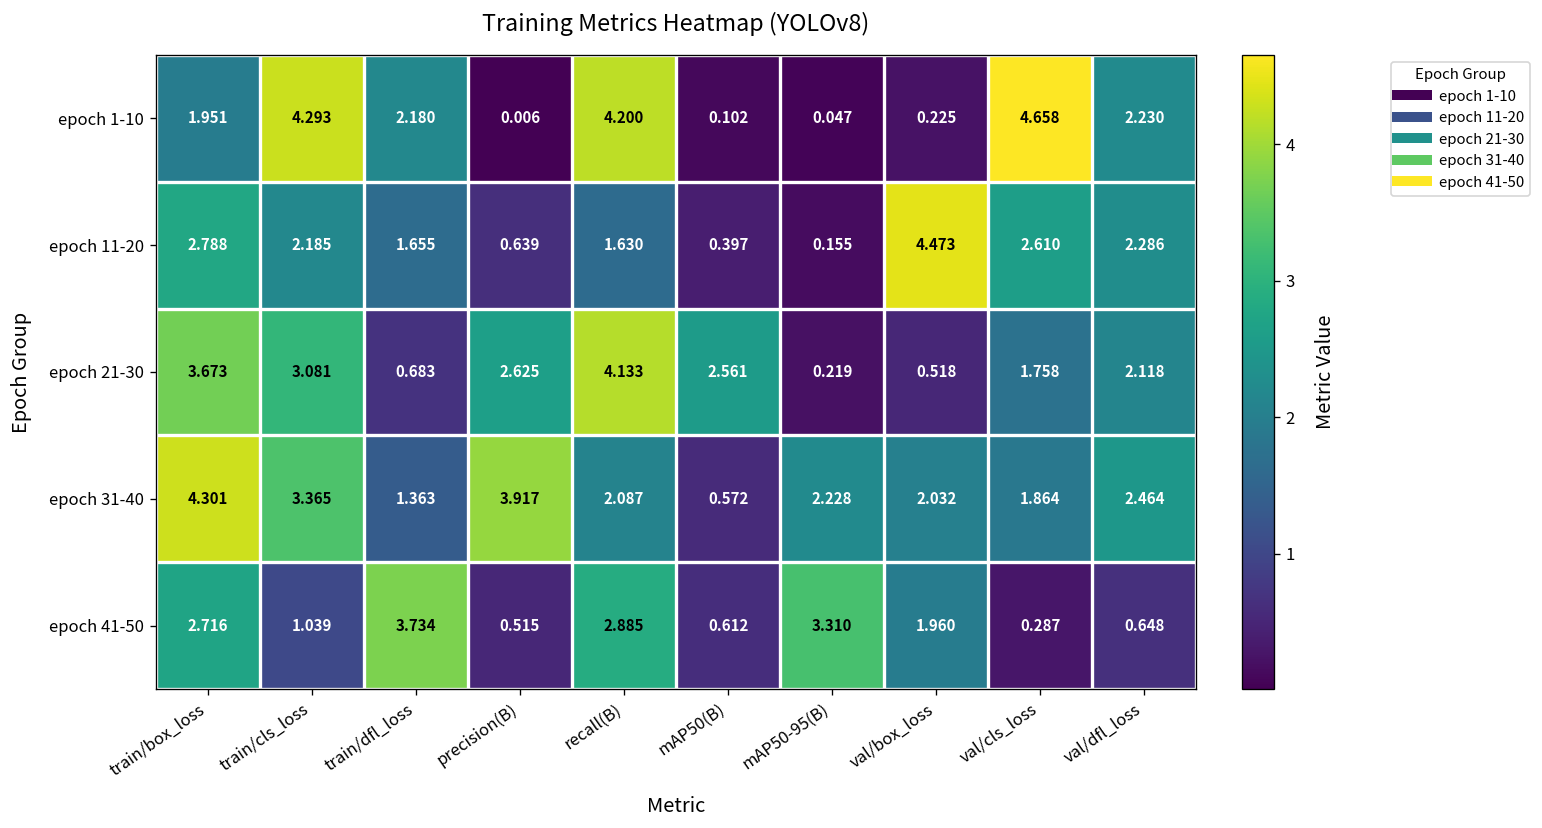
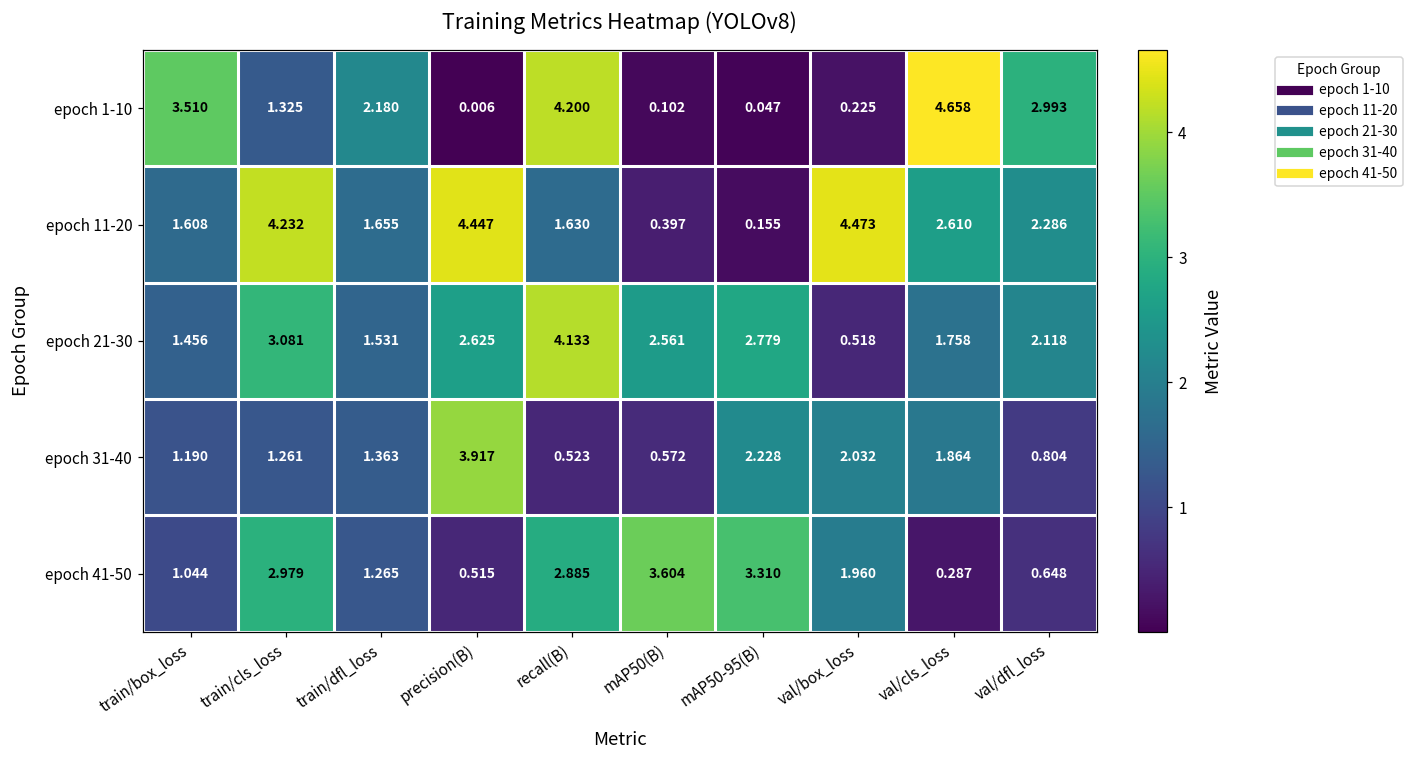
  {
    "epoch 1-10": {
-     "train/box_loss": 1.951,
-     "train/cls_loss": 4.293,
+     "train/box_loss": 3.510,
+     "train/cls_loss": 1.325,
      "train/dfl_loss": 2.180,
      "precision(B)": 0.006,
      "recall(B)": 4.200,
      "mAP50(B)": 0.102,
      "mAP50-95(B)": 0.047,
      "val/box_loss": 0.225,
      "val/cls_loss": 4.658,
-     "val/dfl_loss": 2.230
+     "val/dfl_loss": 2.993
    },
    "epoch 11-20": {
-     "train/box_loss": 2.788,
-     "train/cls_loss": 2.185,
+     "train/box_loss": 1.608,
+     "train/cls_loss": 4.232,
      "train/dfl_loss": 1.655,
-     "precision(B)": 0.639,
+     "precision(B)": 4.447,
      "recall(B)": 1.630,
      "mAP50(B)": 0.397,
      "mAP50-95(B)": 0.155,
      "val/box_loss": 4.473,
      "val/cls_loss": 2.610,
      "val/dfl_loss": 2.286
    },
    "epoch 21-30": {
-     "train/box_loss": 3.673,
+     "train/box_loss": 1.456,
      "train/cls_loss": 3.081,
-     "train/dfl_loss": 0.683,
+     "train/dfl_loss": 1.531,
      "precision(B)": 2.625,
      "recall(B)": 4.133,
      "mAP50(B)": 2.561,
-     "mAP50-95(B)": 0.219,
+     "mAP50-95(B)": 2.779,
      "val/box_loss": 0.518,
      "val/cls_loss": 1.758,
      "val/dfl_loss": 2.118
    },
    "epoch 31-40": {
-     "train/box_loss": 4.301,
-     "train/cls_loss": 3.365,
+     "train/box_loss": 1.190,
+     "train/cls_loss": 1.261,
      "train/dfl_loss": 1.363,
      "precision(B)": 3.917,
-     "recall(B)": 2.087,
+     "recall(B)": 0.523,
      "mAP50(B)": 0.572,
      "mAP50-95(B)": 2.228,
      "val/box_loss": 2.032,
      "val/cls_loss": 1.864,
-     "val/dfl_loss": 2.464
+     "val/dfl_loss": 0.804
    },
    "epoch 41-50": {
-     "train/box_loss": 2.716,
-     "train/cls_loss": 1.039,
-     "train/dfl_loss": 3.734,
+     "train/box_loss": 1.044,
+     "train/cls_loss": 2.979,
+     "train/dfl_loss": 1.265,
      "precision(B)": 0.515,
      "recall(B)": 2.885,
-     "mAP50(B)": 0.612,
+     "mAP50(B)": 3.604,
      "mAP50-95(B)": 3.310,
      "val/box_loss": 1.960,
      "val/cls_loss": 0.287,
      "val/dfl_loss": 0.648
    }
  }
